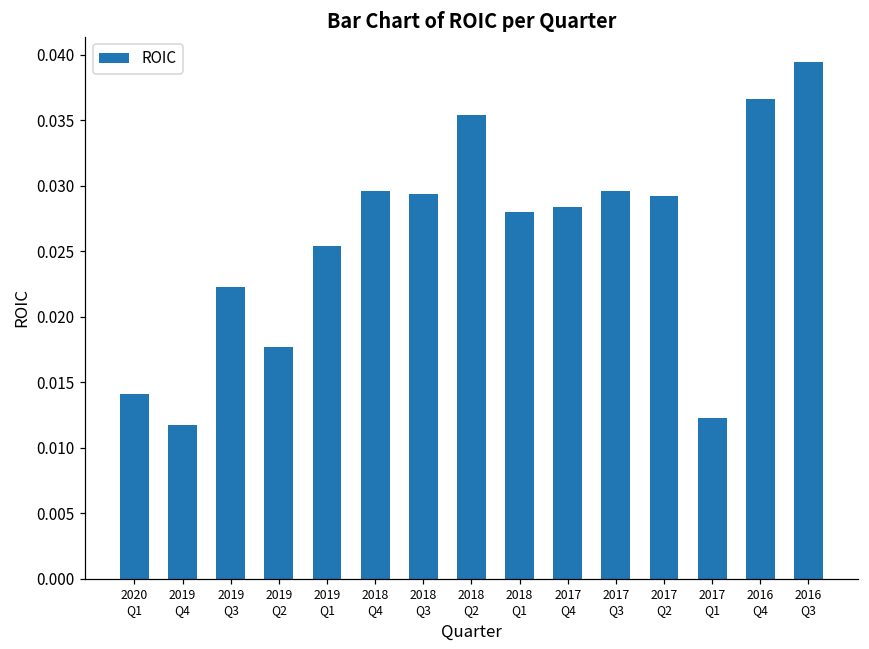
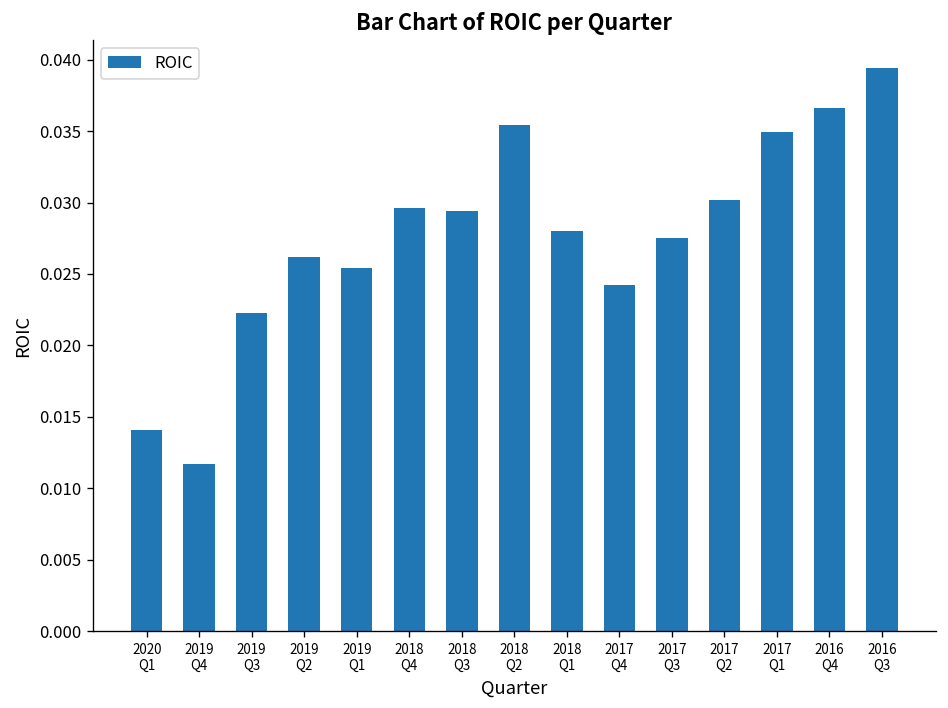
  {
    "2020 Q1": 0.0141,
    "2019 Q4": 0.0117,
    "2019 Q3": 0.0223,
-   "2019 Q2": 0.0177,
+   "2019 Q2": 0.0262,
    "2019 Q1": 0.0254,
    "2018 Q4": 0.0296,
    "2018 Q3": 0.0294,
    "2018 Q2": 0.0354,
    "2018 Q1": 0.0280,
-   "2017 Q4": 0.0284,
-   "2017 Q3": 0.0296,
-   "2017 Q2": 0.0292,
-   "2017 Q1": 0.0123,
+   "2017 Q4": 0.0242,
+   "2017 Q3": 0.0275,
+   "2017 Q2": 0.0302,
+   "2017 Q1": 0.0349,
    "2016 Q4": 0.0366,
    "2016 Q3": 0.0394
  }
